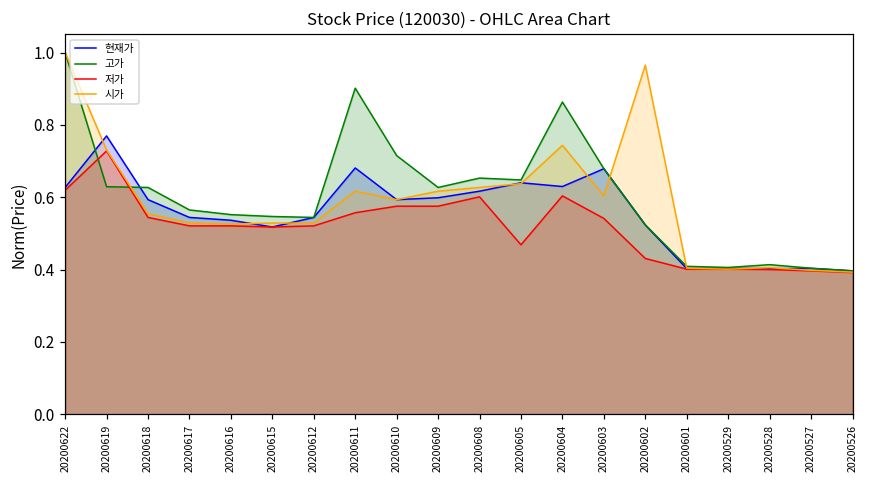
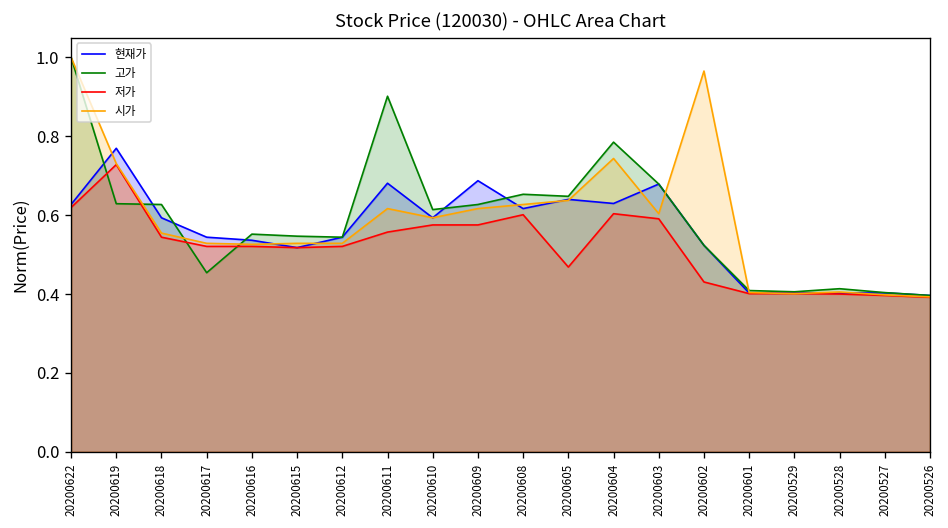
  {
    "현재가": {
      "20200622": 0.63,
      "20200619": 0.77,
      "20200618": 0.59,
      "20200617": 0.54,
      "20200616": 0.54,
      "20200611": 0.68,
-     "20200609": 0.60,
+     "20200609": 0.69,
      "20200608": 0.62,
      "20200604": 0.63
    },
    "고가": {
      "20200619": 0.63,
      "20200618": 0.63,
-     "20200617": 0.56,
+     "20200617": 0.45,
      "20200616": 0.55,
      "20200615": 0.55,
      "20200611": 0.90,
-     "20200610": 0.72,
+     "20200610": 0.61,
      "20200609": 0.63,
      "20200608": 0.65,
      "20200605": 0.65,
-     "20200604": 0.86,
+     "20200604": 0.78,
      "20200528": 0.41
    },
    "저가": {
      "20200622": 0.62,
      "20200618": 0.54,
      "20200611": 0.56,
      "20200610": 0.58,
      "20200609": 0.58,
      "20200608": 0.60,
      "20200605": 0.47,
      "20200604": 0.60,
-     "20200603": 0.54,
+     "20200603": 0.59,
      "20200602": 0.43
    },
    "시가": {
      "20200618": 0.55,
      "20200615": 0.53,
      "20200611": 0.62,
      "20200609": 0.62,
      "20200608": 0.63,
      "20200604": 0.74,
      "20200603": 0.60,
      "20200602": 0.97
    }
  }
